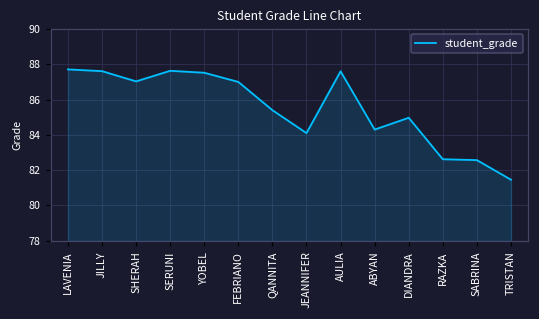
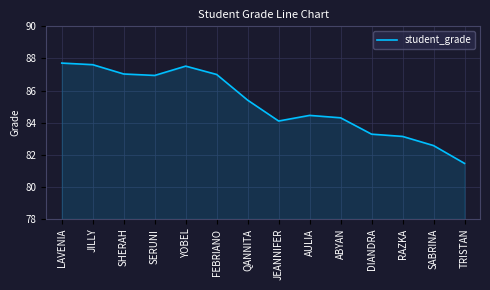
  {
    "LAVENIA": 87.7,
    "JILLY": 87.6,
    "SHERAH": 87.0,
-   "SERUNI": 87.6,
+   "SERUNI": 86.9,
    "YOBEL": 87.5,
    "FEBRIANO": 87.0,
    "QANNITA": 85.4,
    "JEANNIFER": 84.1,
-   "AULIA": 87.6,
+   "AULIA": 84.5,
    "ABYAN": 84.3,
-   "DIANDRA": 85.0,
-   "RAZKA": 82.6,
+   "DIANDRA": 83.3,
+   "RAZKA": 83.1,
    "SABRINA": 82.6,
    "TRISTAN": 81.5
  }
